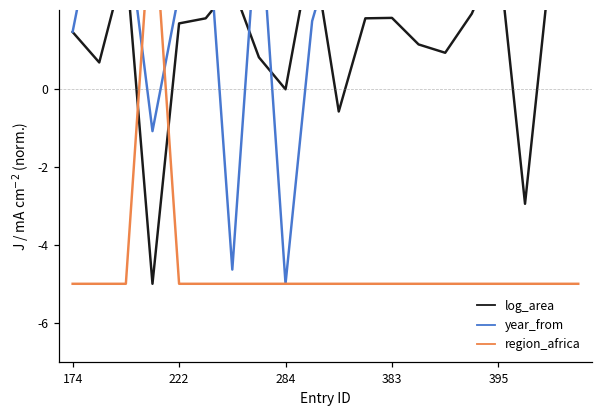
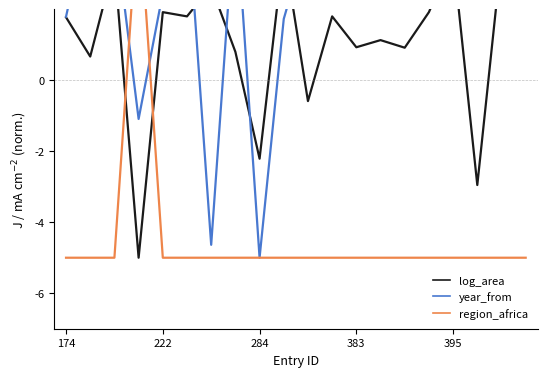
  {
    "log_area": {
-     "174": 1.4,
-     "222": 1.7,
-     "284": 0.0,
-     "383": 1.8
+     "174": 1.8,
+     "222": 1.9,
+     "284": -2.2,
+     "383": 0.9
    },
    "year_from": {
-     "174": 1.5
+     "174": 1.8
    },
    "region_africa": {
      "174": -5.0,
      "222": -5.0,
      "383": -5.0,
      "395": -5.0
    }
  }
